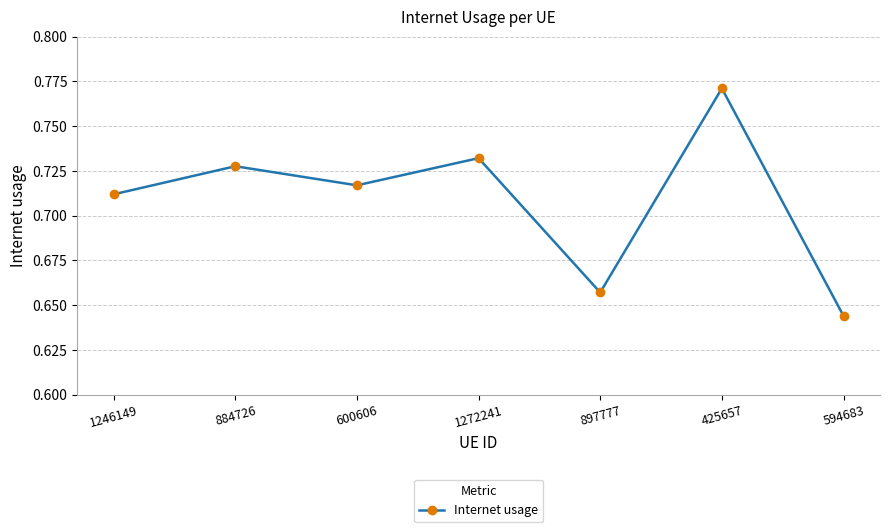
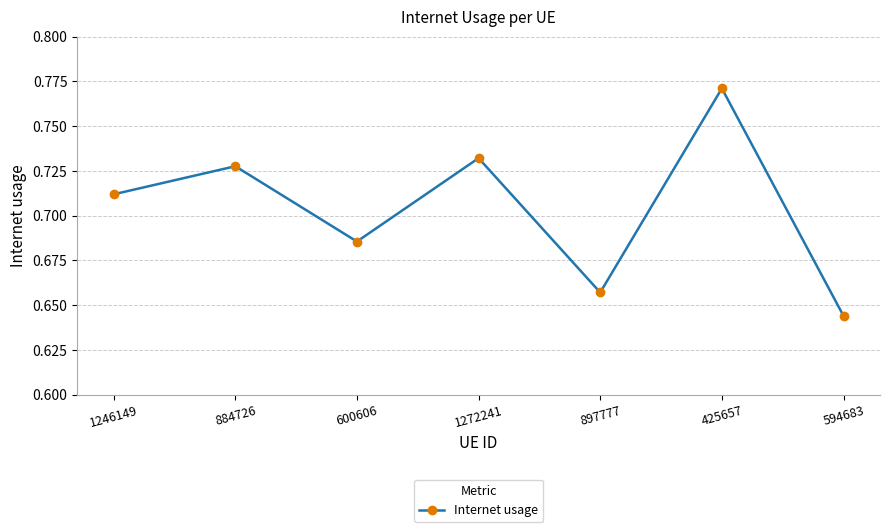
  {
    "1246149": 0.712,
    "884726": 0.728,
-   "600606": 0.717,
+   "600606": 0.686,
    "1272241": 0.732,
    "897777": 0.657,
    "425657": 0.771,
    "594683": 0.644
  }
